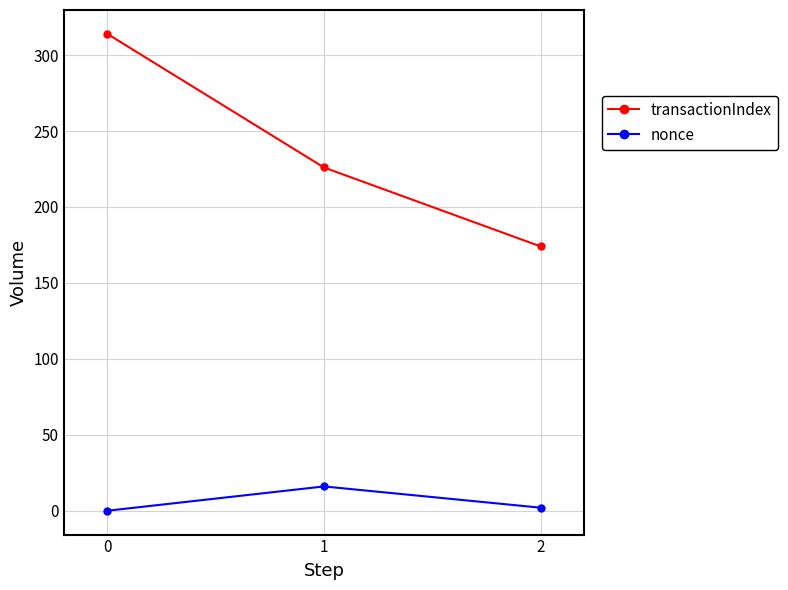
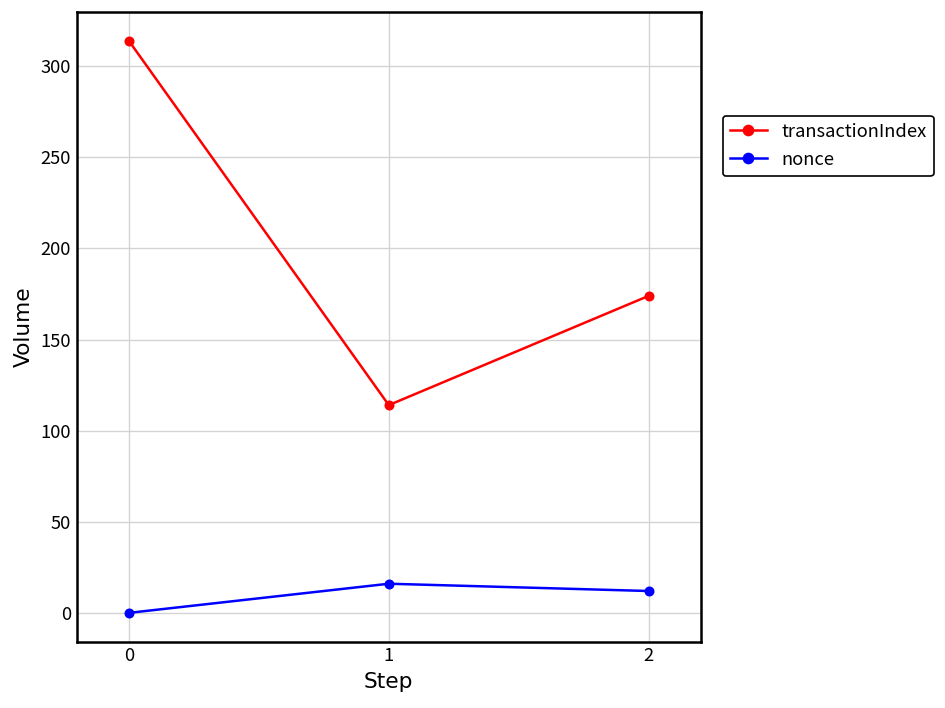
  {
    "transactionIndex": {
      "0": 314,
-     "1": 226,
+     "1": 114,
      "2": 174
    },
    "nonce": {
      "0": 0,
      "1": 16,
-     "2": 2
+     "2": 12
    }
  }
